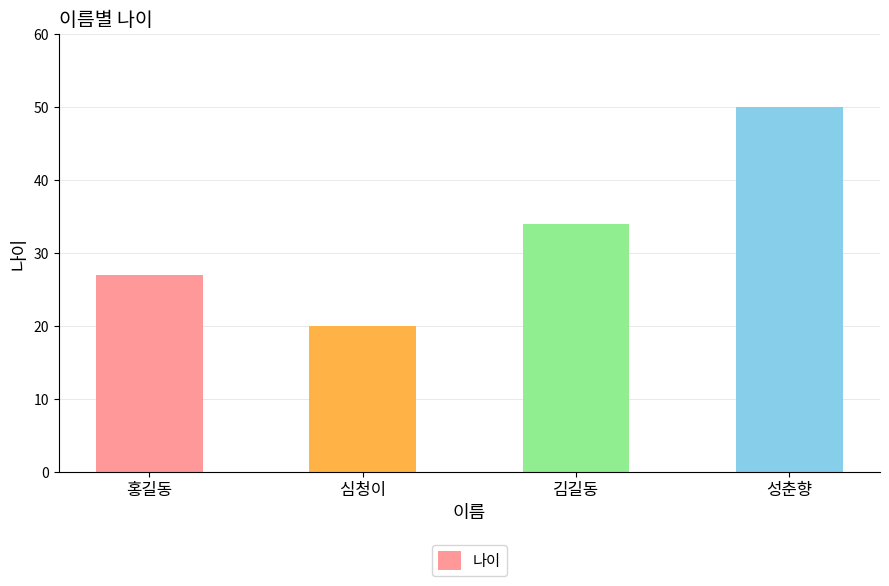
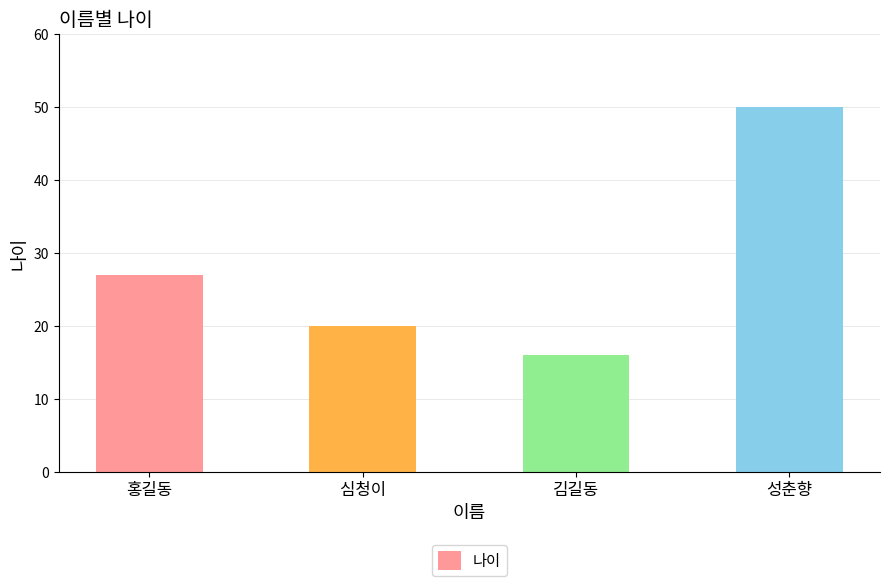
  {
    "홍길동": 27,
    "심청이": 20,
-   "김길동": 34,
+   "김길동": 16,
    "성춘향": 50
  }
